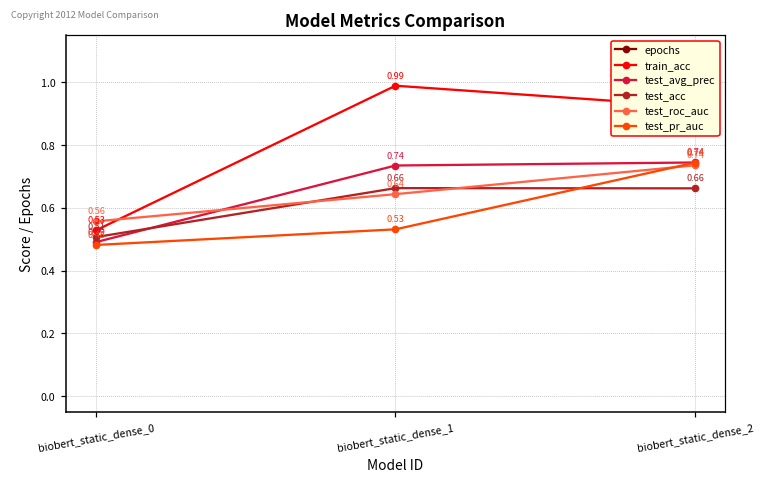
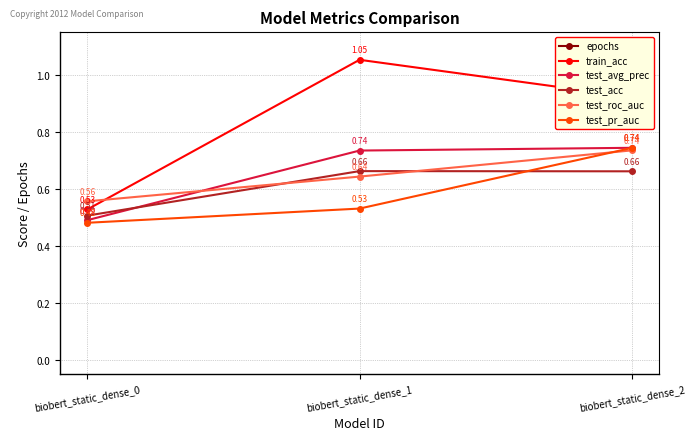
  {
    "train_acc": {
-     "biobert_static_dense_1": 0.99
+     "biobert_static_dense_1": 1.05
    },
    "test_roc_auc": {
      "biobert_static_dense_0": 0.56
    },
    "test_pr_auc": {
      "biobert_static_dense_1": 0.53
    }
  }
